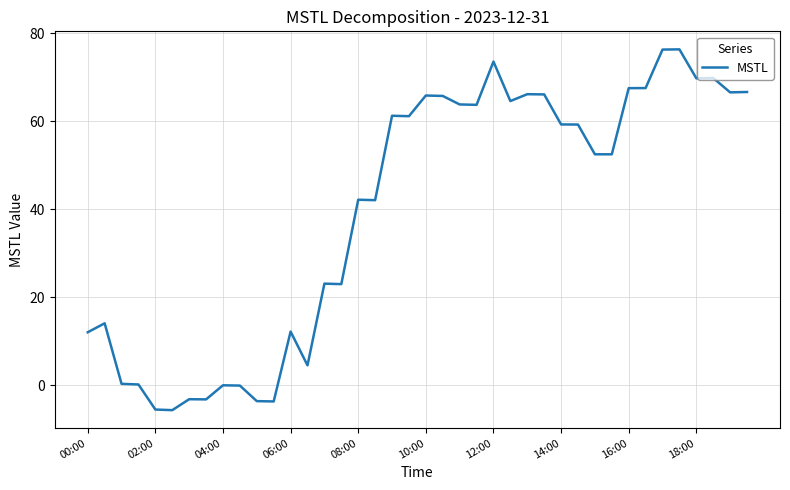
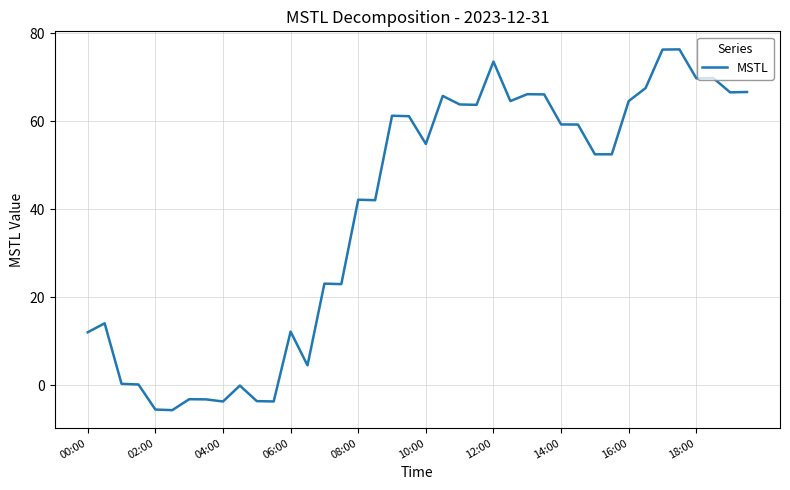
  {
    "00:00": 12,
    "02:00": -6,
-   "04:00": 0,
+   "04:00": -4,
    "06:00": 12,
    "08:00": 42,
-   "10:00": 66,
+   "10:00": 55,
    "12:00": 74,
    "14:00": 59,
-   "16:00": 67,
+   "16:00": 65,
    "18:00": 70
  }
